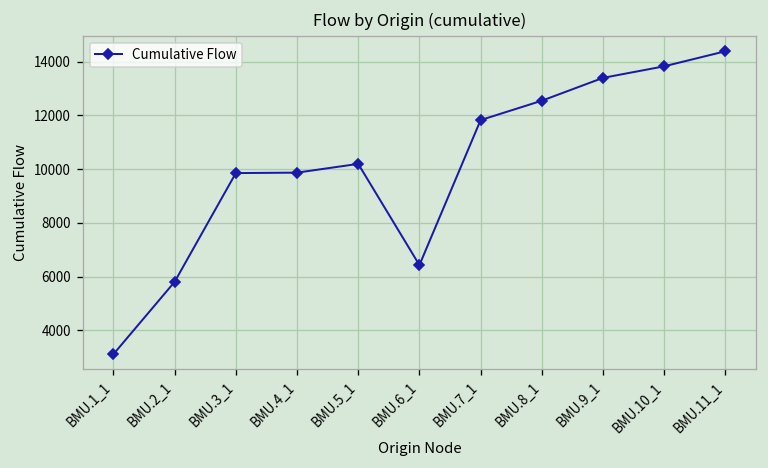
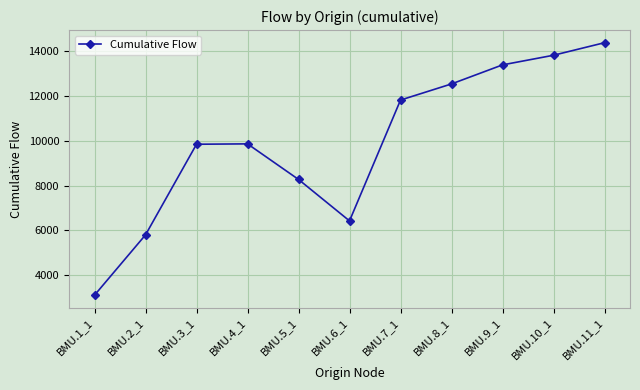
  {
    "BMU.1_1": 3100,
    "BMU.2_1": 5800,
    "BMU.3_1": 9800,
    "BMU.4_1": 9900,
-   "BMU.5_1": 10200,
+   "BMU.5_1": 8300,
    "BMU.6_1": 6400,
    "BMU.7_1": 11800,
    "BMU.8_1": 12500,
    "BMU.9_1": 13400,
    "BMU.10_1": 13800,
    "BMU.11_1": 14400
  }
